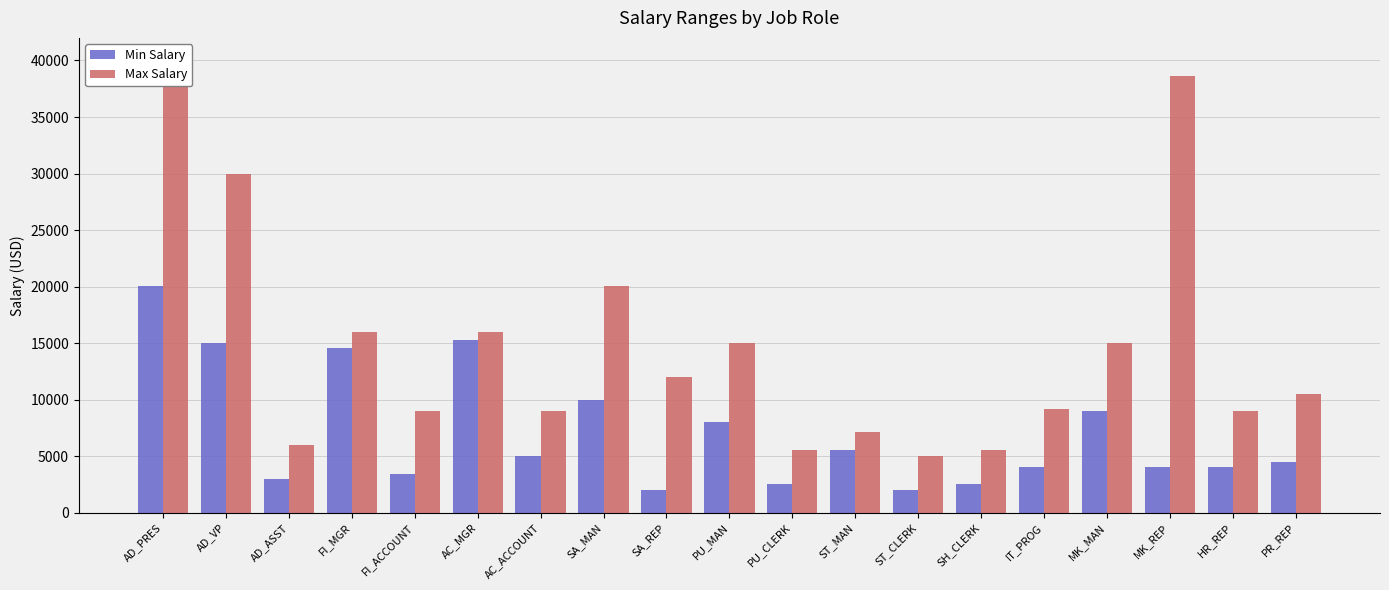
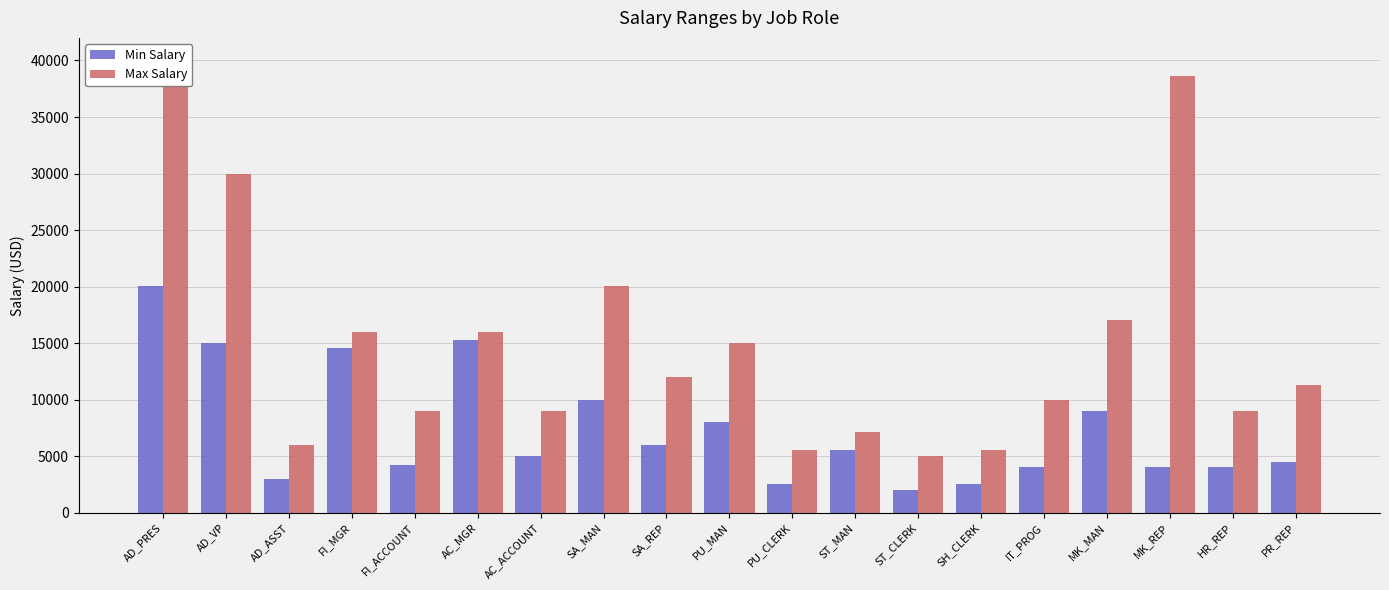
  {
    "Min Salary": {
      "AD_PRES": 20100,
      "AD_VP": 15000,
      "AD_ASST": 3000,
      "FI_MGR": 14600,
-     "FI_ACCOUNT": 3400,
+     "FI_ACCOUNT": 4200,
      "AC_MGR": 15200,
      "AC_ACCOUNT": 5000,
      "SA_MAN": 10000,
-     "SA_REP": 2000,
+     "SA_REP": 6000,
      "PU_MAN": 8000,
      "PU_CLERK": 2500,
      "ST_MAN": 5500,
      "ST_CLERK": 2000,
      "SH_CLERK": 2500,
      "IT_PROG": 4000,
      "MK_MAN": 9000,
      "MK_REP": 4000,
      "HR_REP": 4000,
      "PR_REP": 4500
    },
    "Max Salary": {
      "AD_VP": 30000,
      "AD_ASST": 6000,
      "FI_MGR": 16000,
      "FI_ACCOUNT": 9000,
      "AC_MGR": 16000,
      "AC_ACCOUNT": 9000,
      "SA_MAN": 20100,
      "SA_REP": 12000,
      "PU_MAN": 15000,
      "PU_CLERK": 5500,
      "ST_MAN": 7100,
      "ST_CLERK": 5000,
      "SH_CLERK": 5500,
-     "IT_PROG": 9200,
-     "MK_MAN": 15000,
+     "IT_PROG": 10000,
+     "MK_MAN": 17000,
      "MK_REP": 38600,
      "HR_REP": 9000,
-     "PR_REP": 10500
+     "PR_REP": 11300
    }
  }
